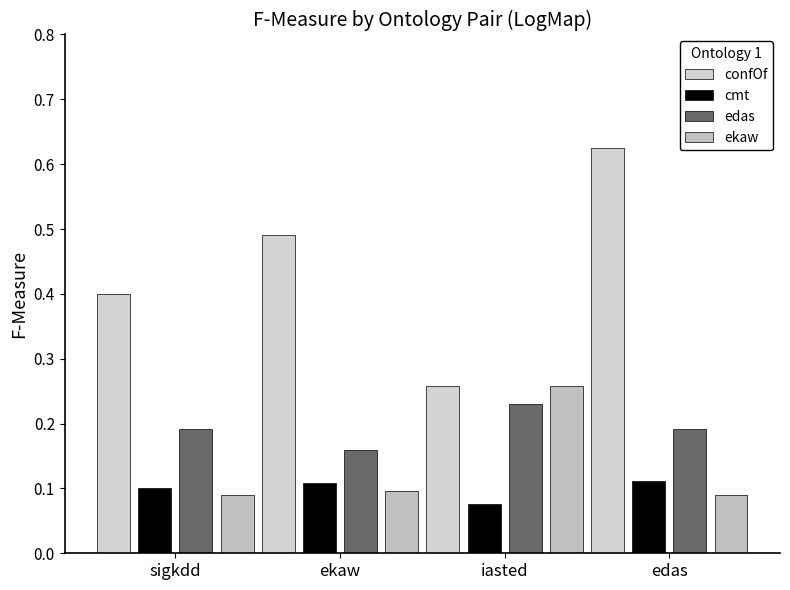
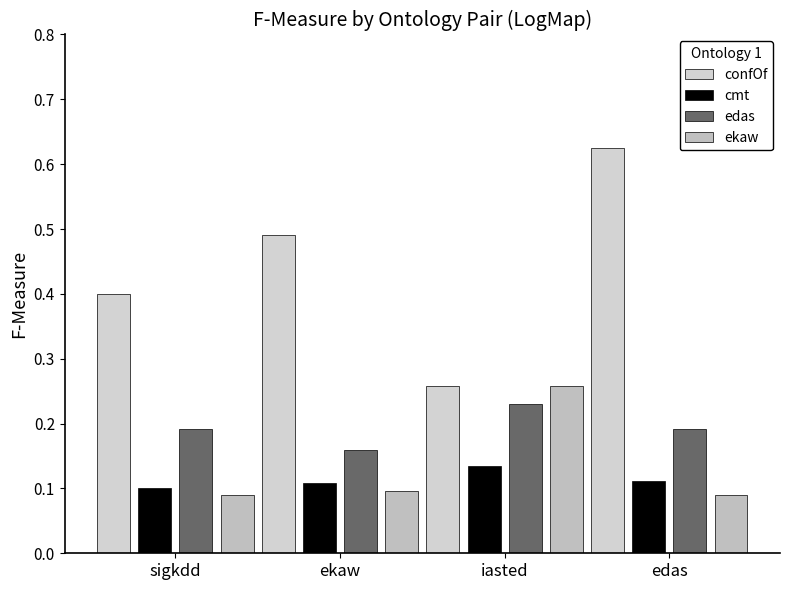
  {
    "cmt": {
      "sigkdd": 0.10,
      "ekaw": 0.11,
-     "iasted": 0.08,
+     "iasted": 0.13,
      "edas": 0.11
    },
    "edas": {
      "sigkdd": 0.19,
      "ekaw": 0.16,
      "iasted": 0.23,
      "edas": 0.19
    }
  }
